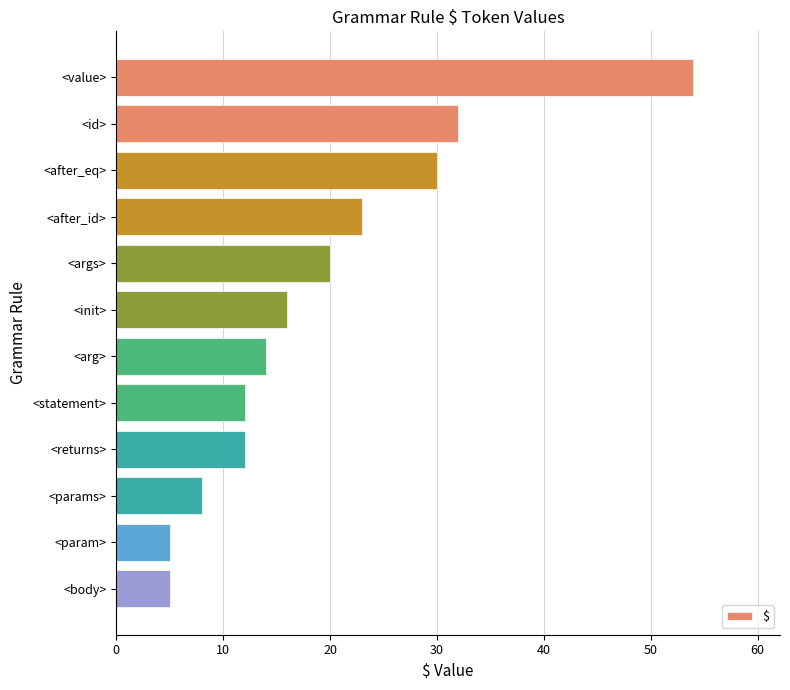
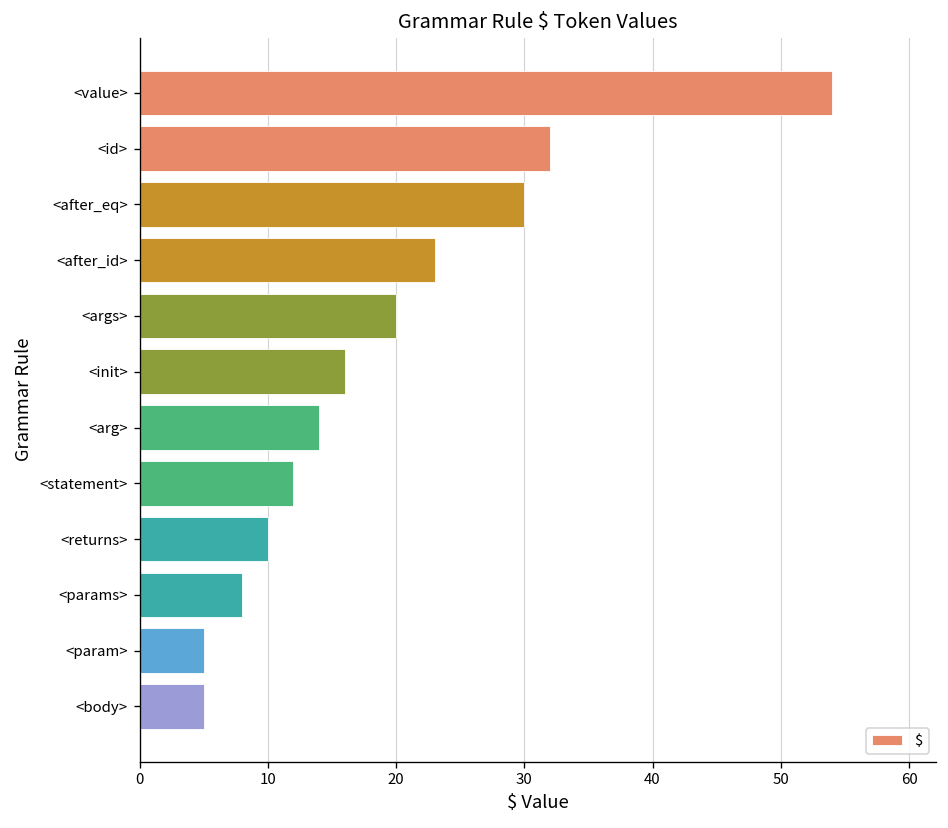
  {
    "<value>": 54,
    "<id>": 32,
    "<after_eq>": 30,
    "<after_id>": 23,
    "<args>": 20,
    "<init>": 16,
    "<arg>": 14,
    "<statement>": 12,
-   "<returns>": 12,
+   "<returns>": 10,
    "<params>": 8,
    "<param>": 5,
    "<body>": 5
  }
